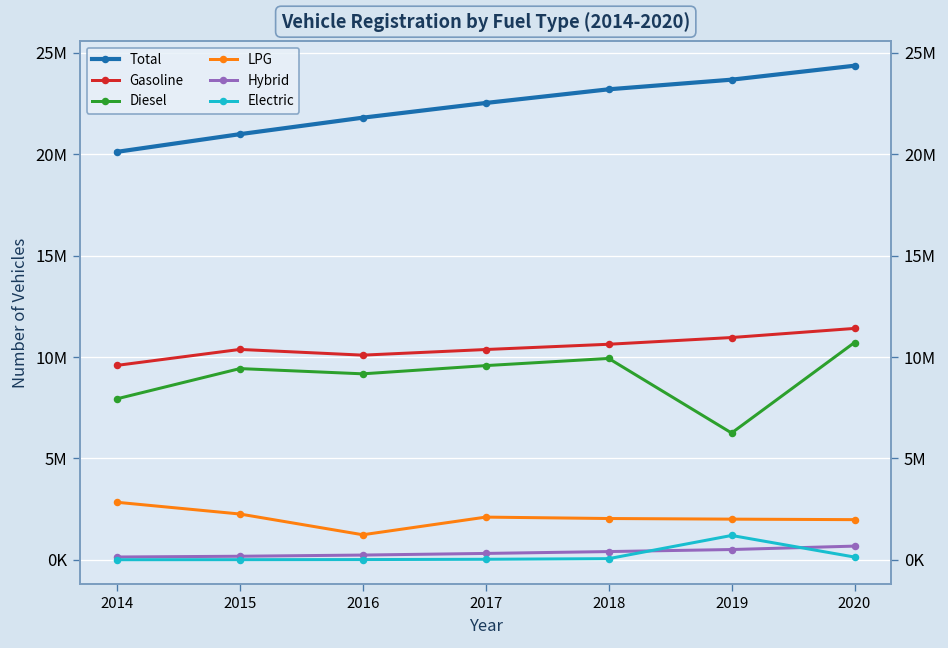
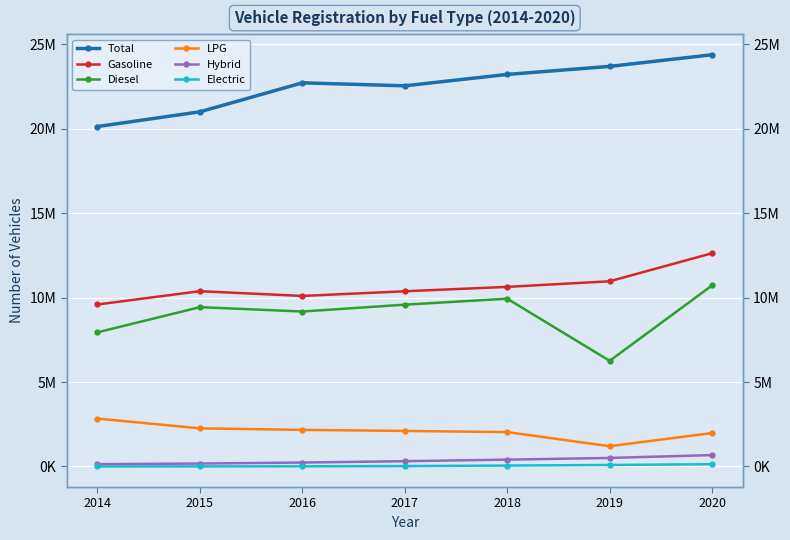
  {
    "Total": {
      "2014": 20100000,
      "2015": 21000000,
-     "2016": 21800000,
+     "2016": 22700000,
      "2017": 22500000,
      "2018": 23200000,
      "2019": 23700000,
      "2020": 24400000
    },
    "Gasoline": {
      "2014": 9600000,
      "2015": 10400000,
      "2016": 10100000,
      "2017": 10400000,
      "2018": 10600000,
      "2019": 11000000,
-     "2020": 11400000
+     "2020": 12600000
    },
    "Diesel": {
      "2014": 7900000,
      "2015": 9400000,
      "2016": 9200000,
      "2017": 9600000,
      "2018": 9900000,
      "2019": 6300000,
      "2020": 10700000
    },
    "LPG": {
      "2014": 2800000,
      "2015": 2300000,
-     "2016": 1200000,
+     "2016": 2200000,
      "2017": 2100000,
      "2018": 2000000,
-     "2019": 2000000,
+     "2019": 1200000,
      "2020": 2000000
    },
    "Hybrid": {
      "2015": 200000,
      "2016": 200000,
      "2017": 300000,
      "2018": 400000,
      "2019": 500000,
      "2020": 700000
    },
    "Electric": {
      "2015": 0,
      "2016": 0,
      "2017": 0,
      "2018": 100000,
-     "2019": 1200000,
+     "2019": 100000,
      "2020": 100000
    }
  }
